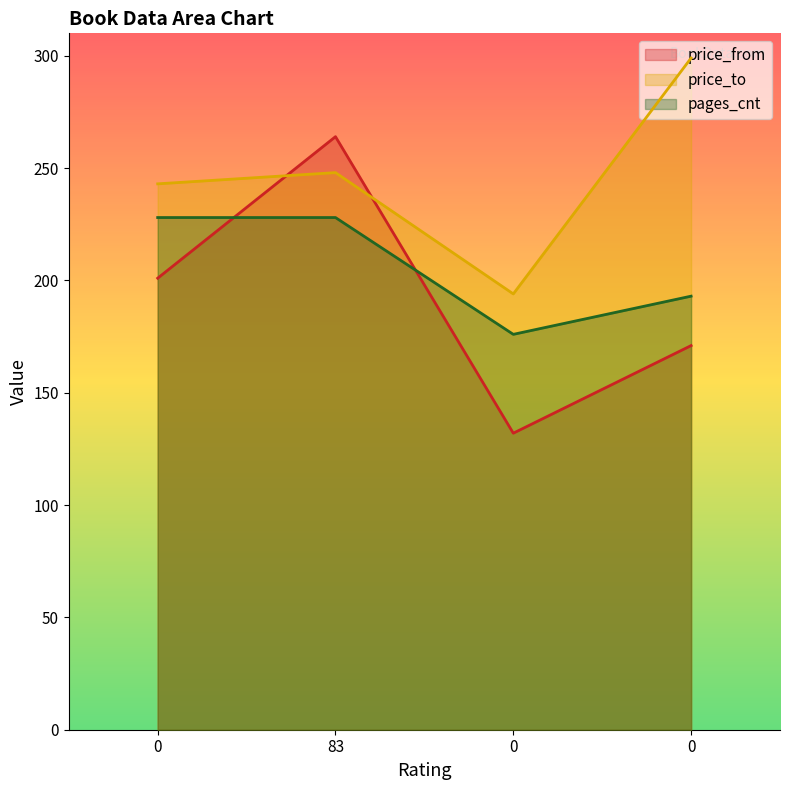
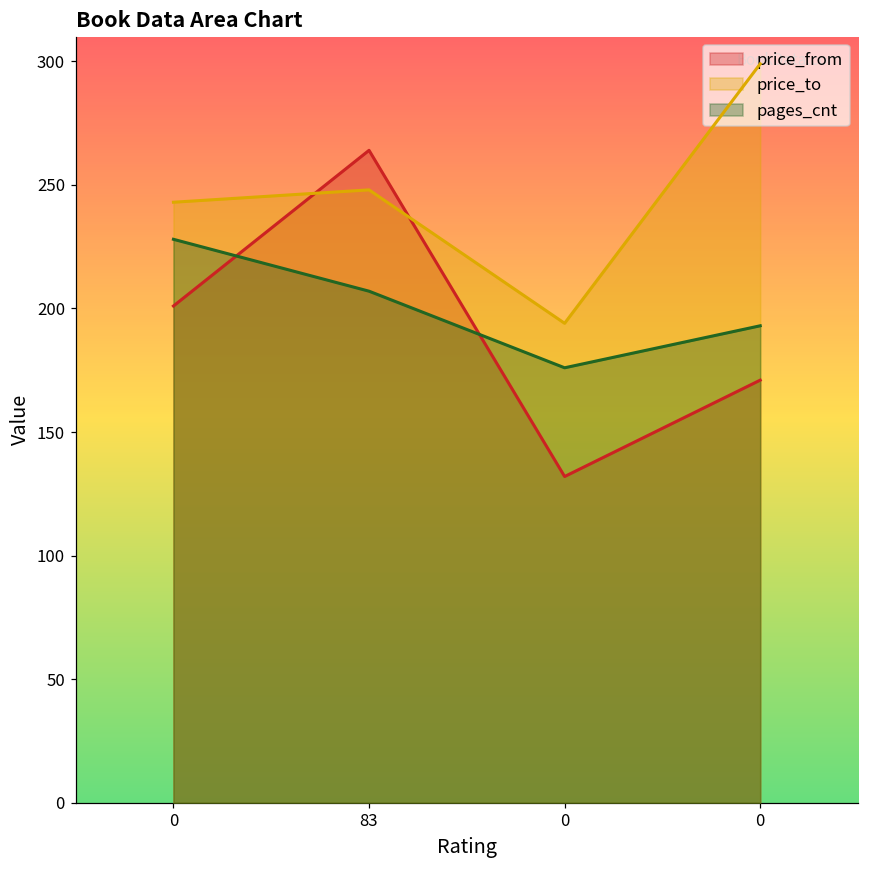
  {
    "price_from": {
      "83": 264
    },
    "price_to": {
      "83": 248
    },
    "pages_cnt": {
-     "83": 228
+     "83": 207
    }
  }
